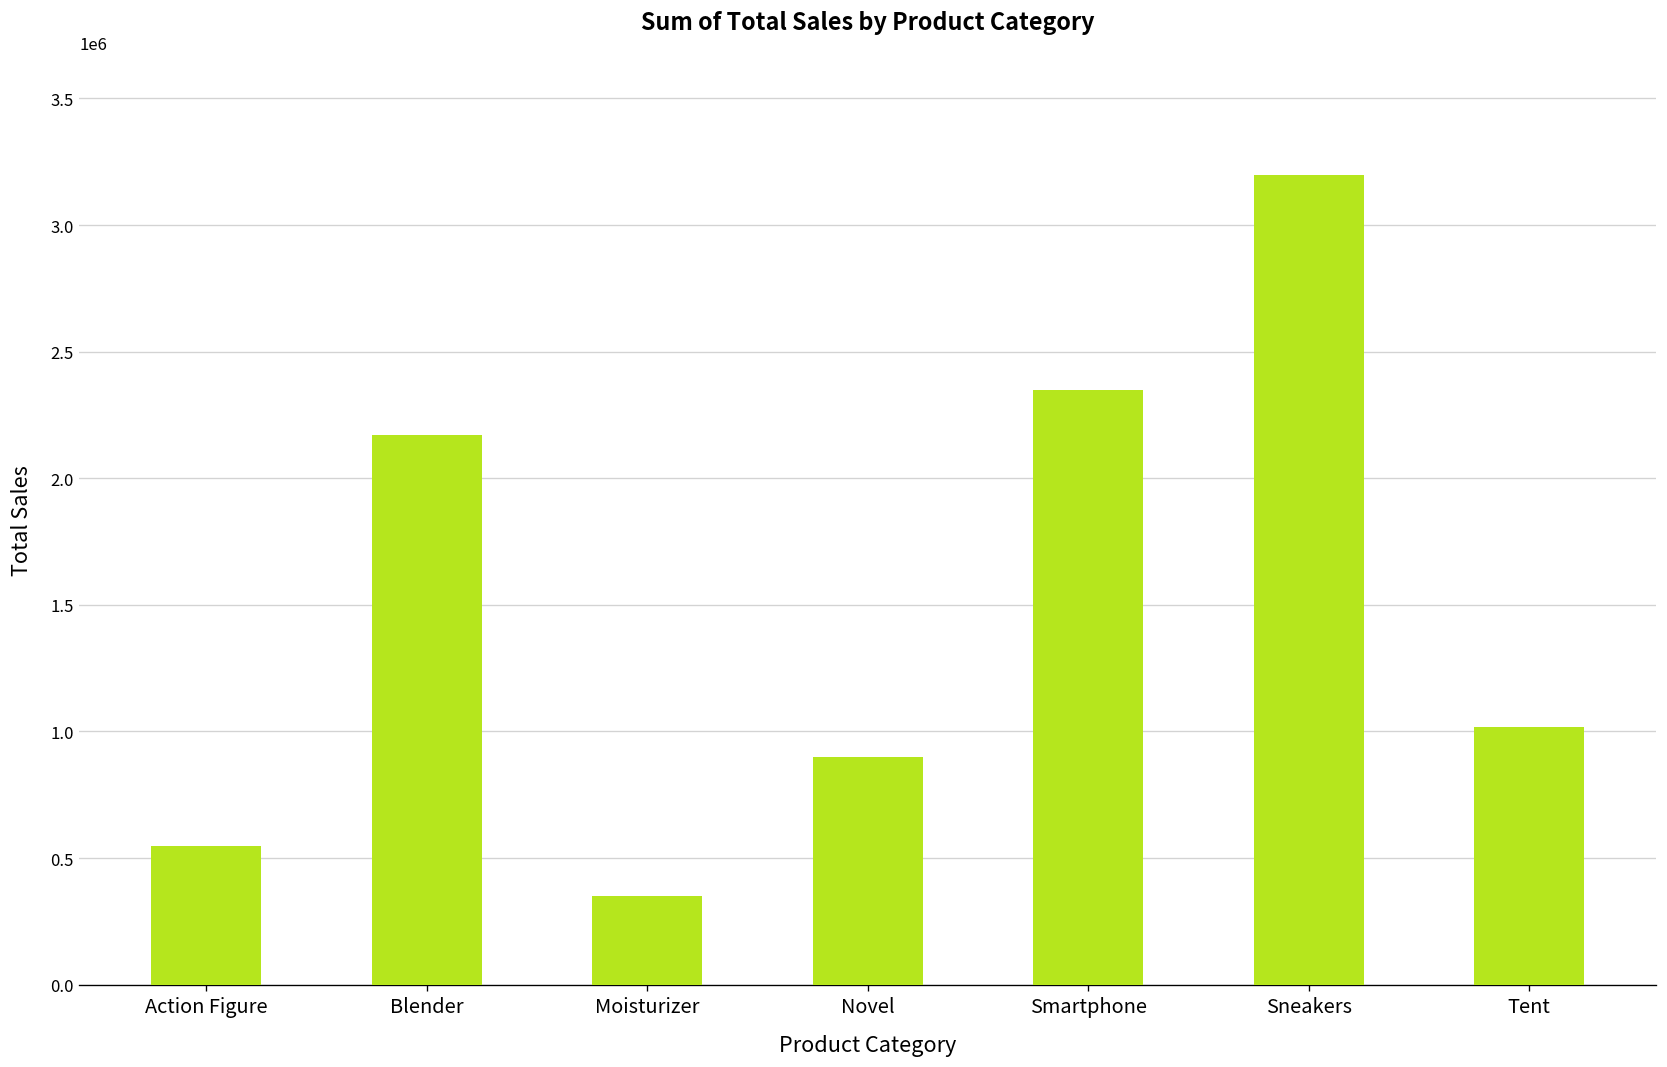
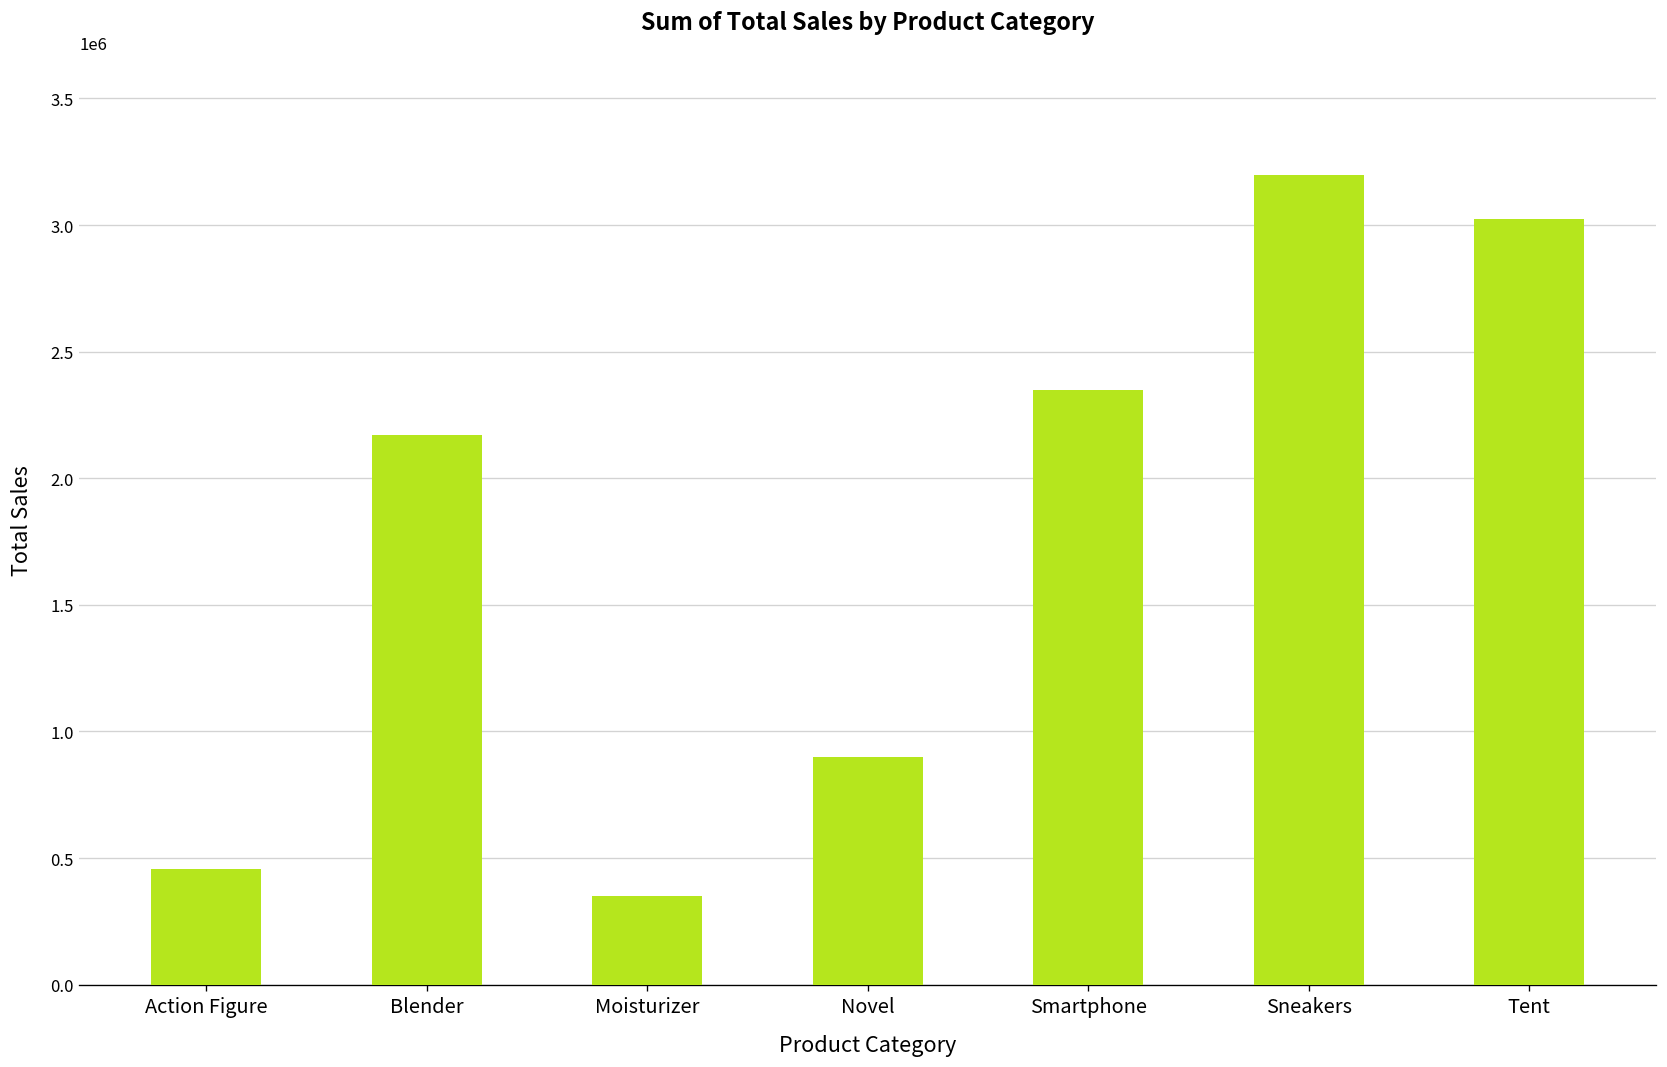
  {
-   "Action Figure": 550000,
+   "Action Figure": 460000,
    "Blender": 2170000,
    "Moisturizer": 350000,
    "Novel": 900000,
    "Smartphone": 2350000,
    "Sneakers": 3200000,
-   "Tent": 1020000
+   "Tent": 3020000
  }
